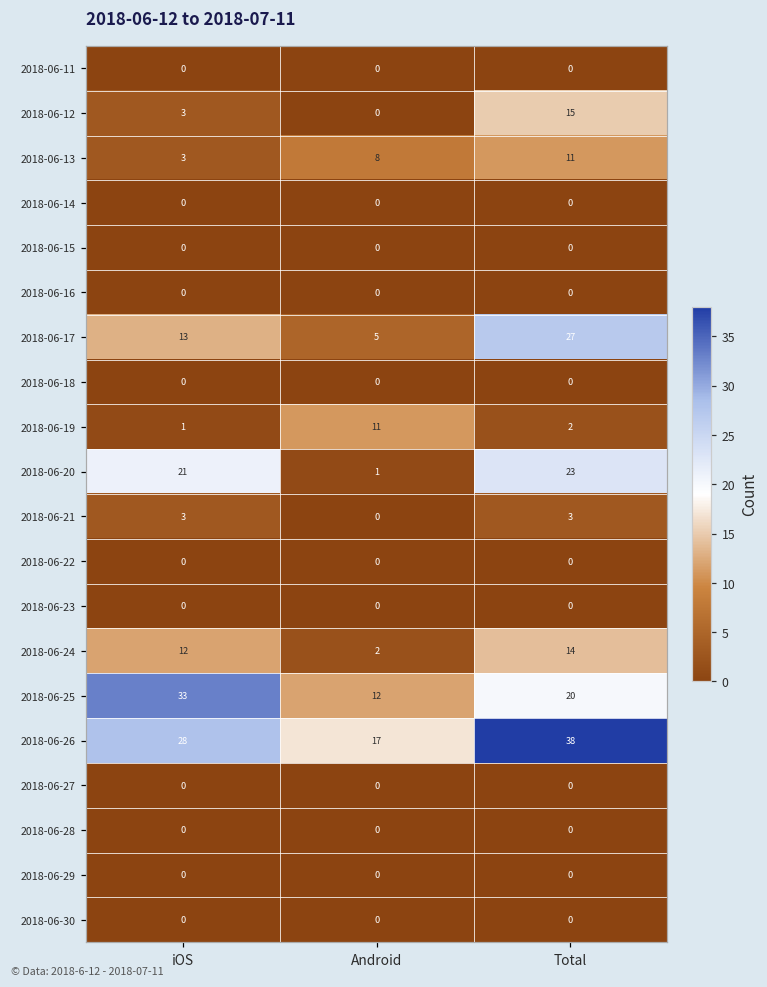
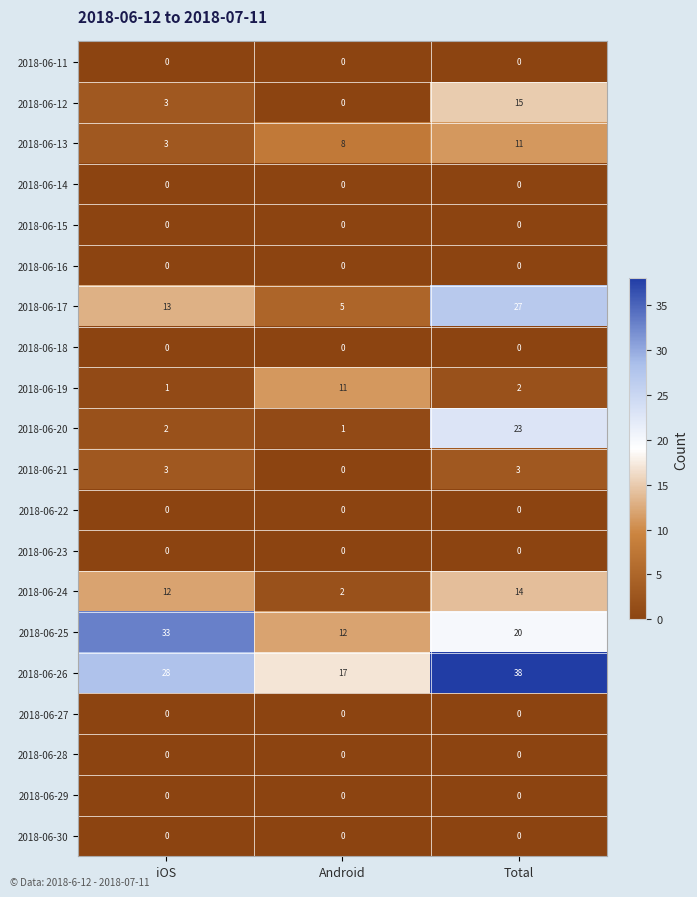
  {
    "2018-06-11": {
      "iOS": 0,
      "Android": 0,
      "Total": 0
    },
    "2018-06-12": {
      "iOS": 3,
      "Android": 0,
      "Total": 15
    },
    "2018-06-13": {
      "iOS": 3,
      "Android": 8,
      "Total": 11
    },
    "2018-06-14": {
      "iOS": 0,
      "Android": 0,
      "Total": 0
    },
    "2018-06-15": {
      "iOS": 0,
      "Android": 0,
      "Total": 0
    },
    "2018-06-16": {
      "iOS": 0,
      "Android": 0,
      "Total": 0
    },
    "2018-06-17": {
      "iOS": 13,
      "Android": 5,
      "Total": 27
    },
    "2018-06-18": {
      "iOS": 0,
      "Android": 0,
      "Total": 0
    },
    "2018-06-19": {
      "iOS": 1,
      "Android": 11,
      "Total": 2
    },
    "2018-06-20": {
-     "iOS": 21,
+     "iOS": 2,
      "Android": 1,
      "Total": 23
    },
    "2018-06-21": {
      "iOS": 3,
      "Android": 0,
      "Total": 3
    },
    "2018-06-22": {
      "iOS": 0,
      "Android": 0,
      "Total": 0
    },
    "2018-06-23": {
      "iOS": 0,
      "Android": 0,
      "Total": 0
    },
    "2018-06-24": {
      "iOS": 12,
      "Android": 2,
      "Total": 14
    },
    "2018-06-25": {
      "iOS": 33,
      "Android": 12,
      "Total": 20
    },
    "2018-06-26": {
      "iOS": 28,
      "Android": 17,
      "Total": 38
    },
    "2018-06-27": {
      "iOS": 0,
      "Android": 0,
      "Total": 0
    },
    "2018-06-28": {
      "iOS": 0,
      "Android": 0,
      "Total": 0
    },
    "2018-06-29": {
      "iOS": 0,
      "Android": 0,
      "Total": 0
    },
    "2018-06-30": {
      "iOS": 0,
      "Android": 0,
      "Total": 0
    }
  }
